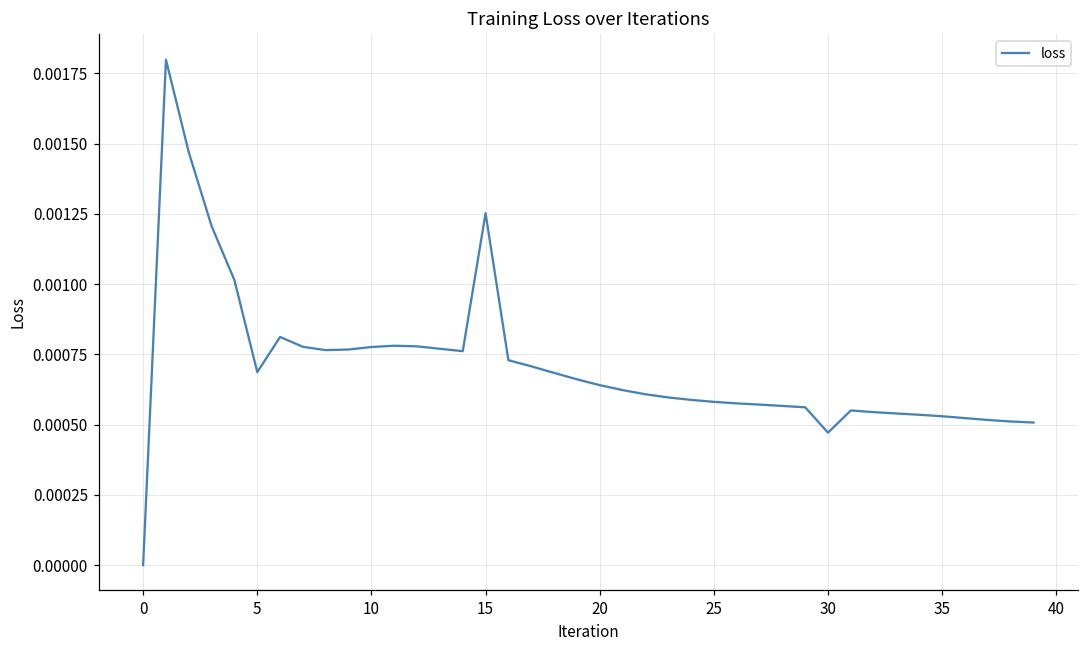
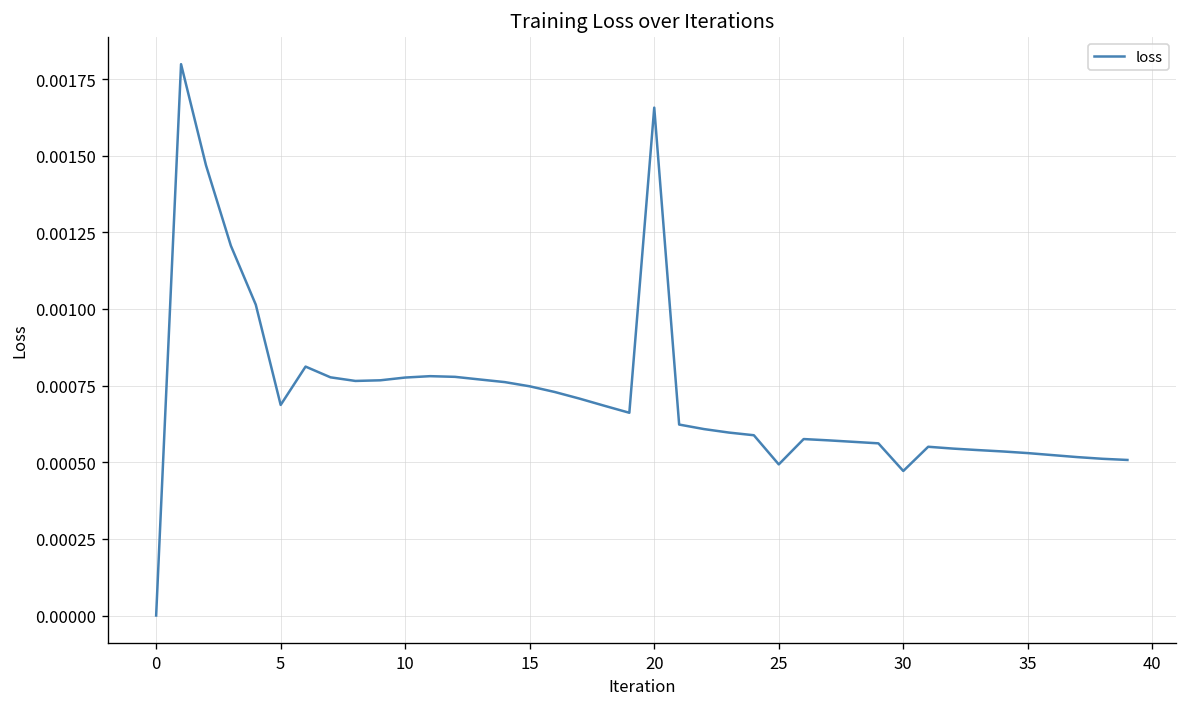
  {
    "0": 0.00000,
    "5": 0.00069,
    "10": 0.00078,
-   "15": 0.00125,
-   "20": 0.00064,
-   "25": 0.00058,
+   "15": 0.00075,
+   "20": 0.00166,
+   "25": 0.00049,
    "30": 0.00047,
    "35": 0.00053
  }
